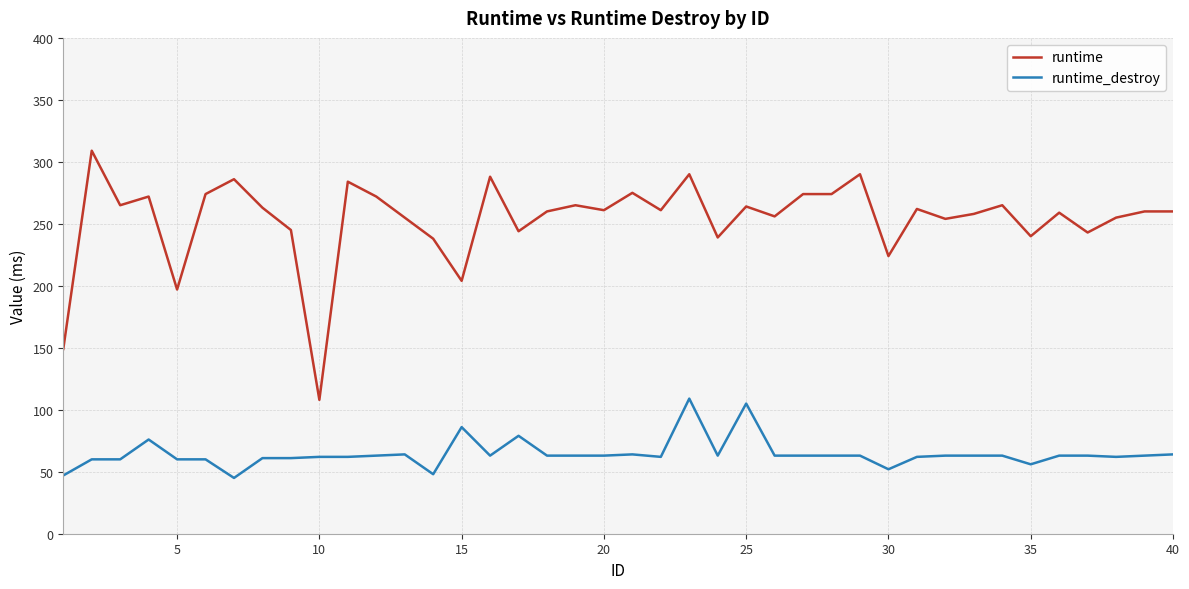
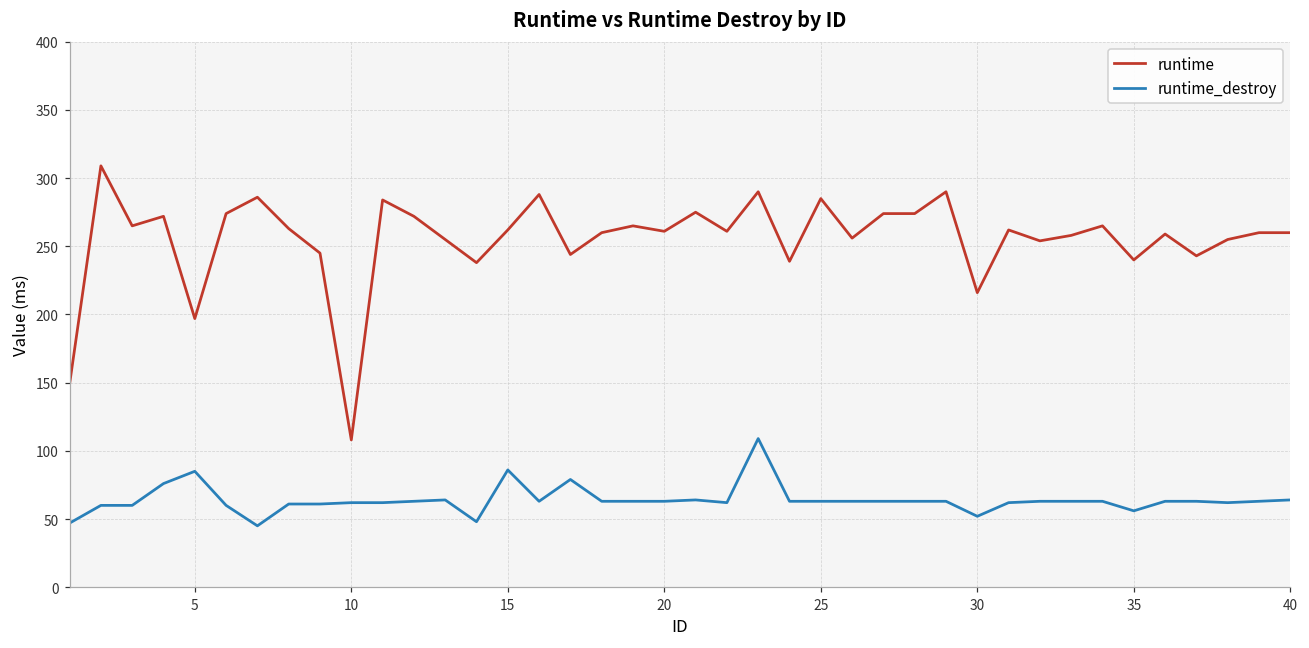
  {
    "runtime": {
      "5": 197,
      "10": 108,
-     "15": 204,
+     "15": 262,
      "20": 261,
-     "25": 264,
-     "30": 224,
+     "25": 285,
+     "30": 216,
      "35": 240,
      "40": 260
    },
    "runtime_destroy": {
-     "5": 60,
+     "5": 85,
      "10": 62,
      "15": 86,
      "20": 63,
-     "25": 105,
+     "25": 63,
      "30": 52,
      "35": 56,
      "40": 64
    }
  }
